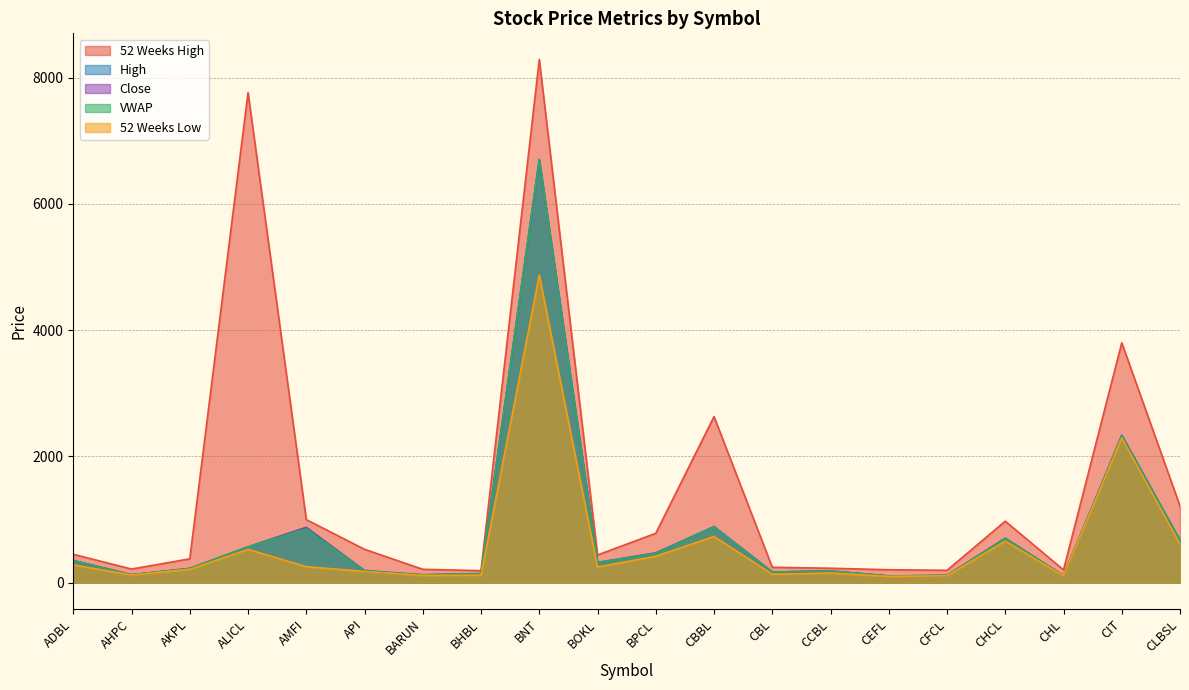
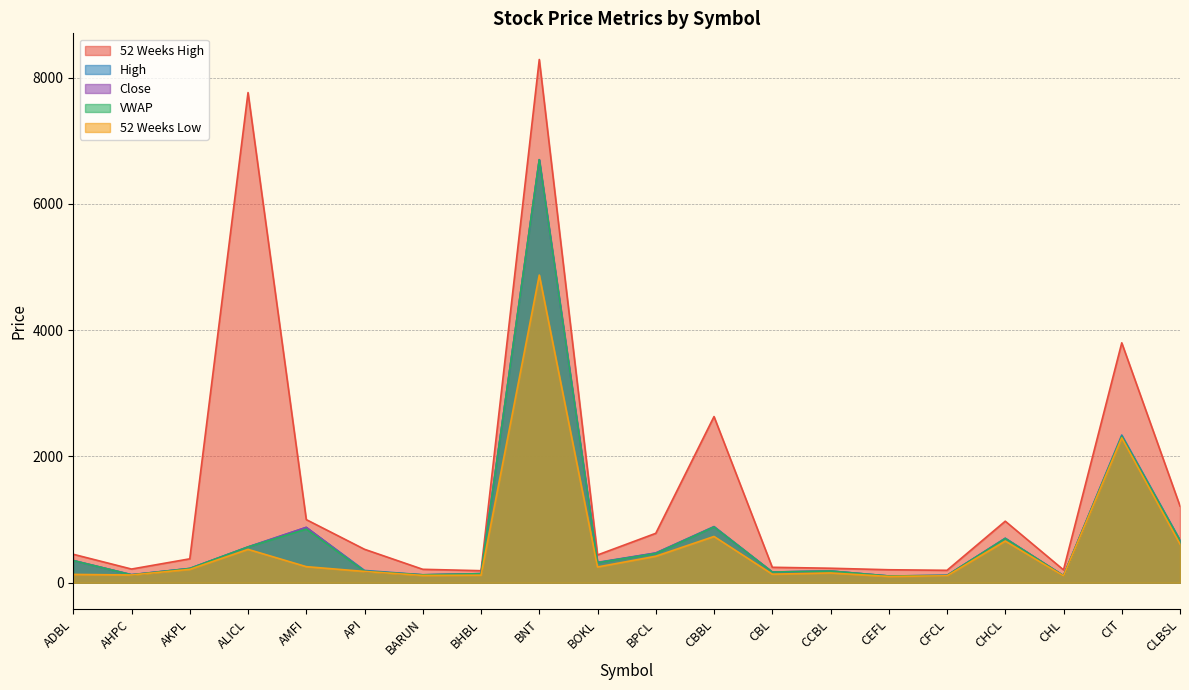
  {
    "52 Weeks High": {
      "ADBL": 500,
      "AHPC": 200,
      "AKPL": 400,
      "ALICL": 7800,
      "AMFI": 1000,
      "API": 500,
      "BARUN": 200,
      "BHBL": 200,
      "BNT": 8300,
      "BOKL": 400,
      "BPCL": 800,
      "CBBL": 2600,
      "CBL": 200,
      "CCBL": 200,
      "CEFL": 200,
      "CFCL": 200,
      "CHCL": 1000,
      "CHL": 200,
      "CIT": 3800,
      "CLBSL": 1200
    },
    "52 Weeks Low": {
-     "ADBL": 300,
+     "ADBL": 100,
      "AMFI": 300,
      "BNT": 4900,
      "BOKL": 300,
      "BPCL": 400,
      "CBBL": 700,
      "CLBSL": 600
    }
  }
